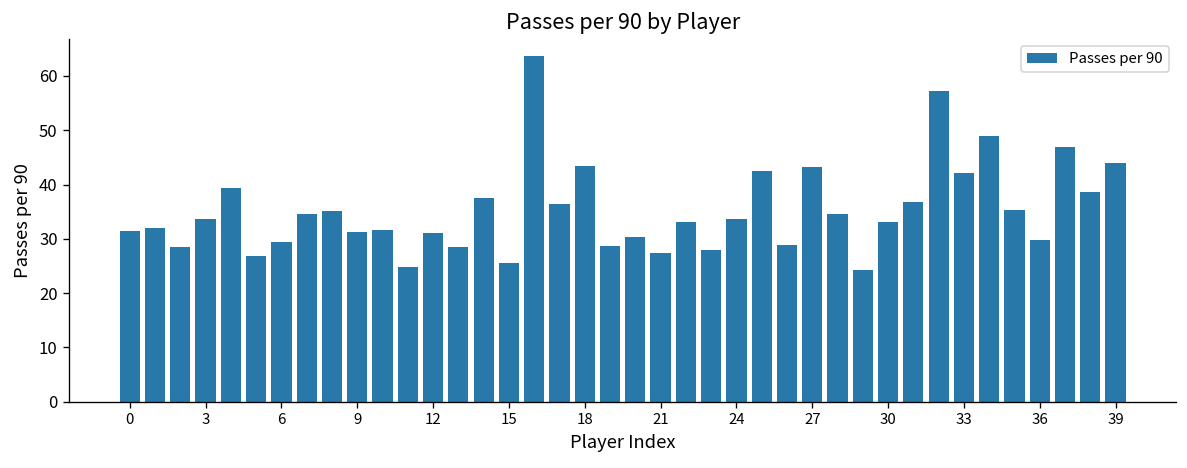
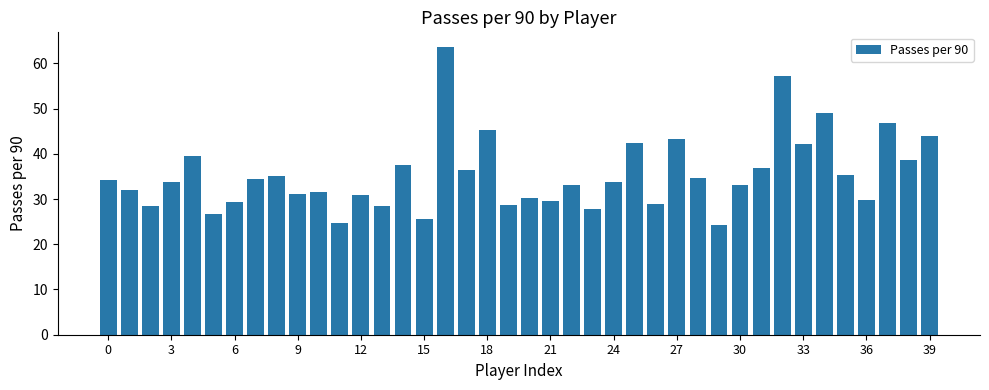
  {
-   "0": 31,
+   "0": 34,
    "3": 34,
    "6": 29,
    "9": 31,
    "12": 31,
    "15": 26,
-   "18": 43,
-   "21": 27,
+   "18": 45,
+   "21": 30,
    "24": 34,
    "27": 43,
    "30": 33,
    "33": 42,
    "36": 30,
    "39": 44
  }
